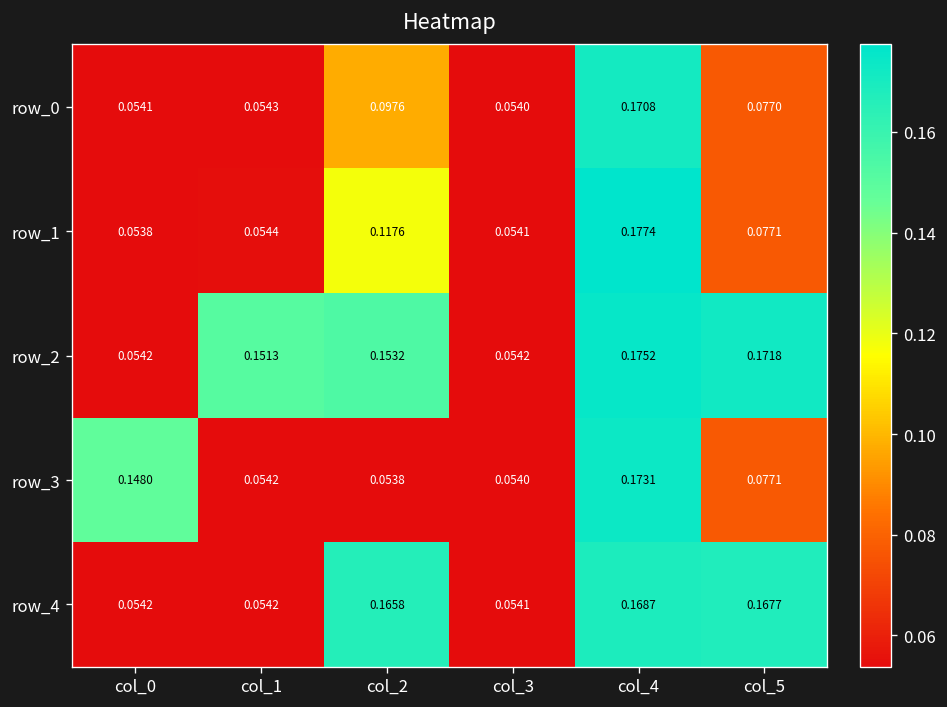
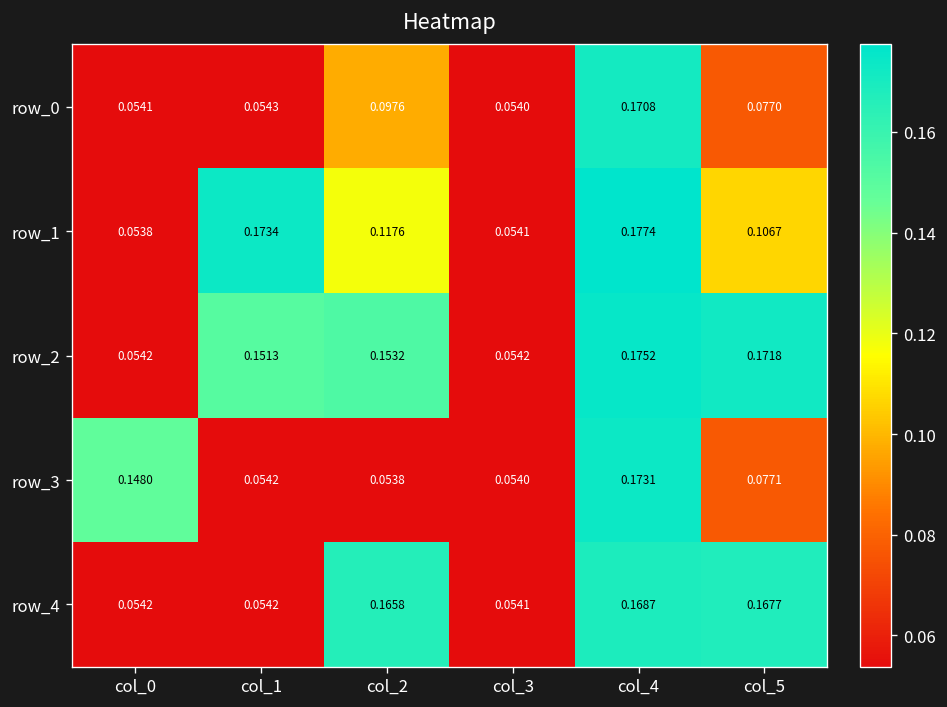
  {
    "row_0": {
      "col_0": 0.0541,
      "col_1": 0.0543,
      "col_2": 0.0976,
      "col_3": 0.0540,
      "col_4": 0.1708,
      "col_5": 0.0770
    },
    "row_1": {
      "col_0": 0.0538,
-     "col_1": 0.0544,
+     "col_1": 0.1734,
      "col_2": 0.1176,
      "col_3": 0.0541,
      "col_4": 0.1774,
-     "col_5": 0.0771
+     "col_5": 0.1067
    },
    "row_2": {
      "col_0": 0.0542,
      "col_1": 0.1513,
      "col_2": 0.1532,
      "col_3": 0.0542,
      "col_4": 0.1752,
      "col_5": 0.1718
    },
    "row_3": {
      "col_0": 0.1480,
      "col_1": 0.0542,
      "col_2": 0.0538,
      "col_3": 0.0540,
      "col_4": 0.1731,
      "col_5": 0.0771
    },
    "row_4": {
      "col_0": 0.0542,
      "col_1": 0.0542,
      "col_2": 0.1658,
      "col_3": 0.0541,
      "col_4": 0.1687,
      "col_5": 0.1677
    }
  }
